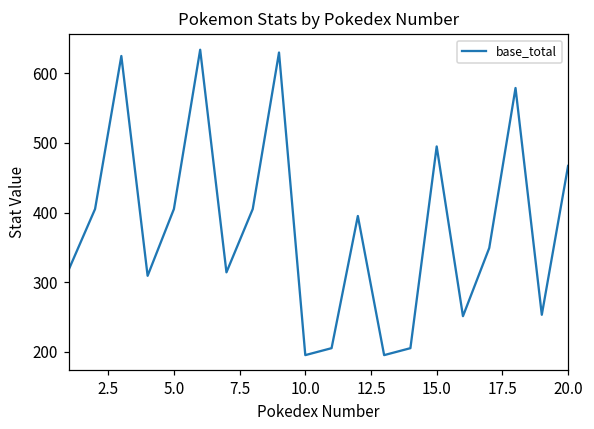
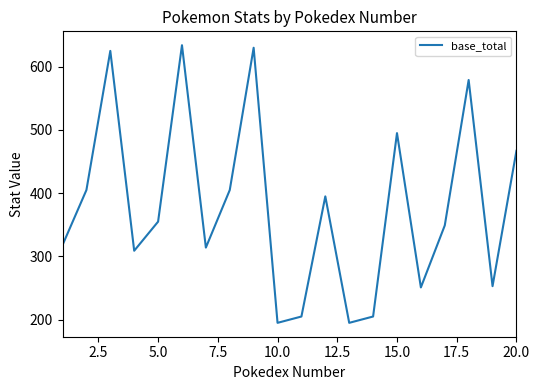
  {
-   "5.0": 410,
+   "5.0": 360,
    "10.0": 200,
    "15.0": 500,
    "20.0": 470
  }
